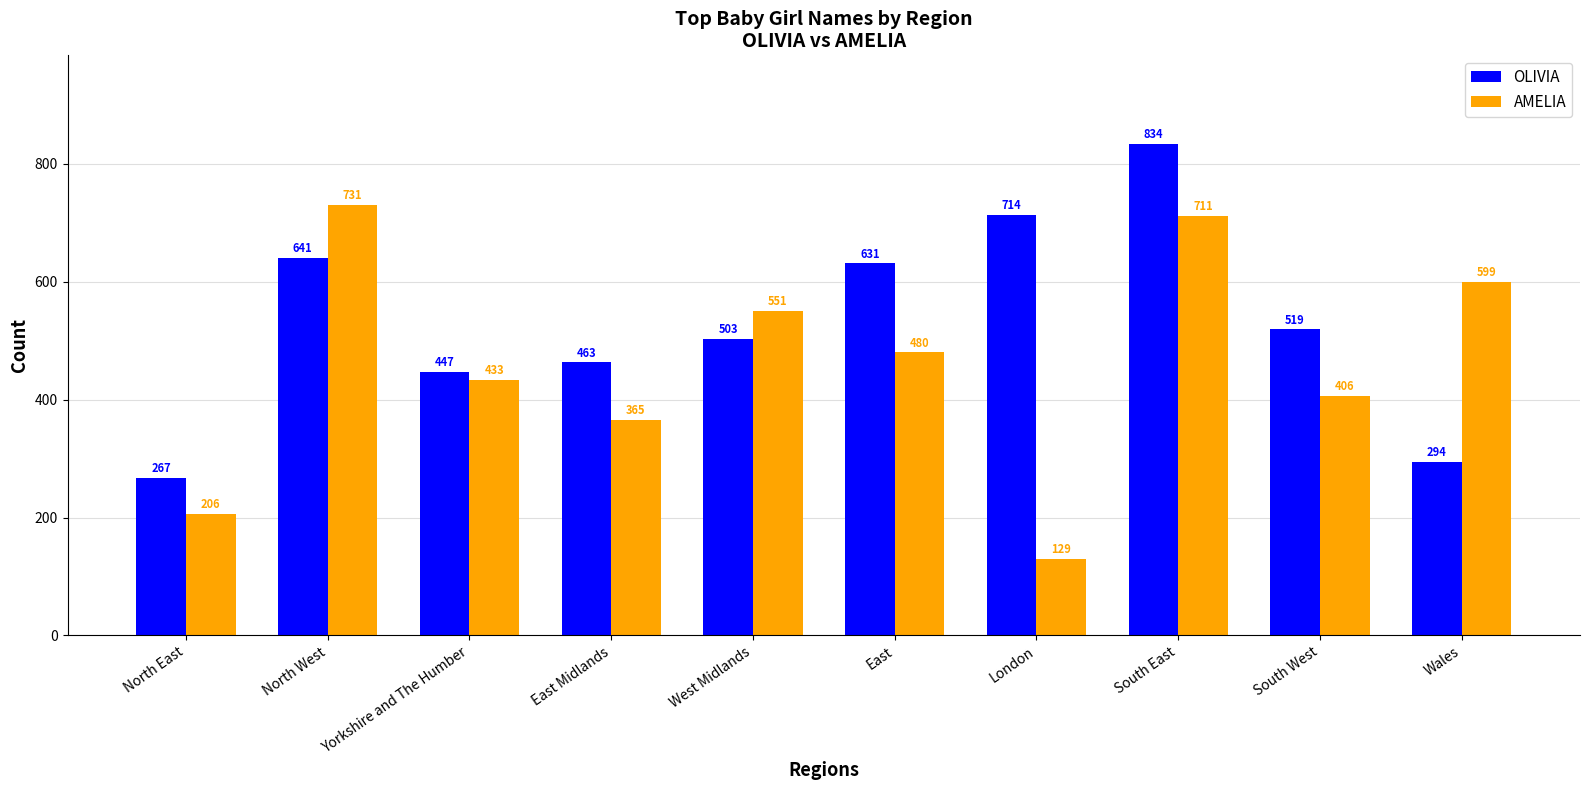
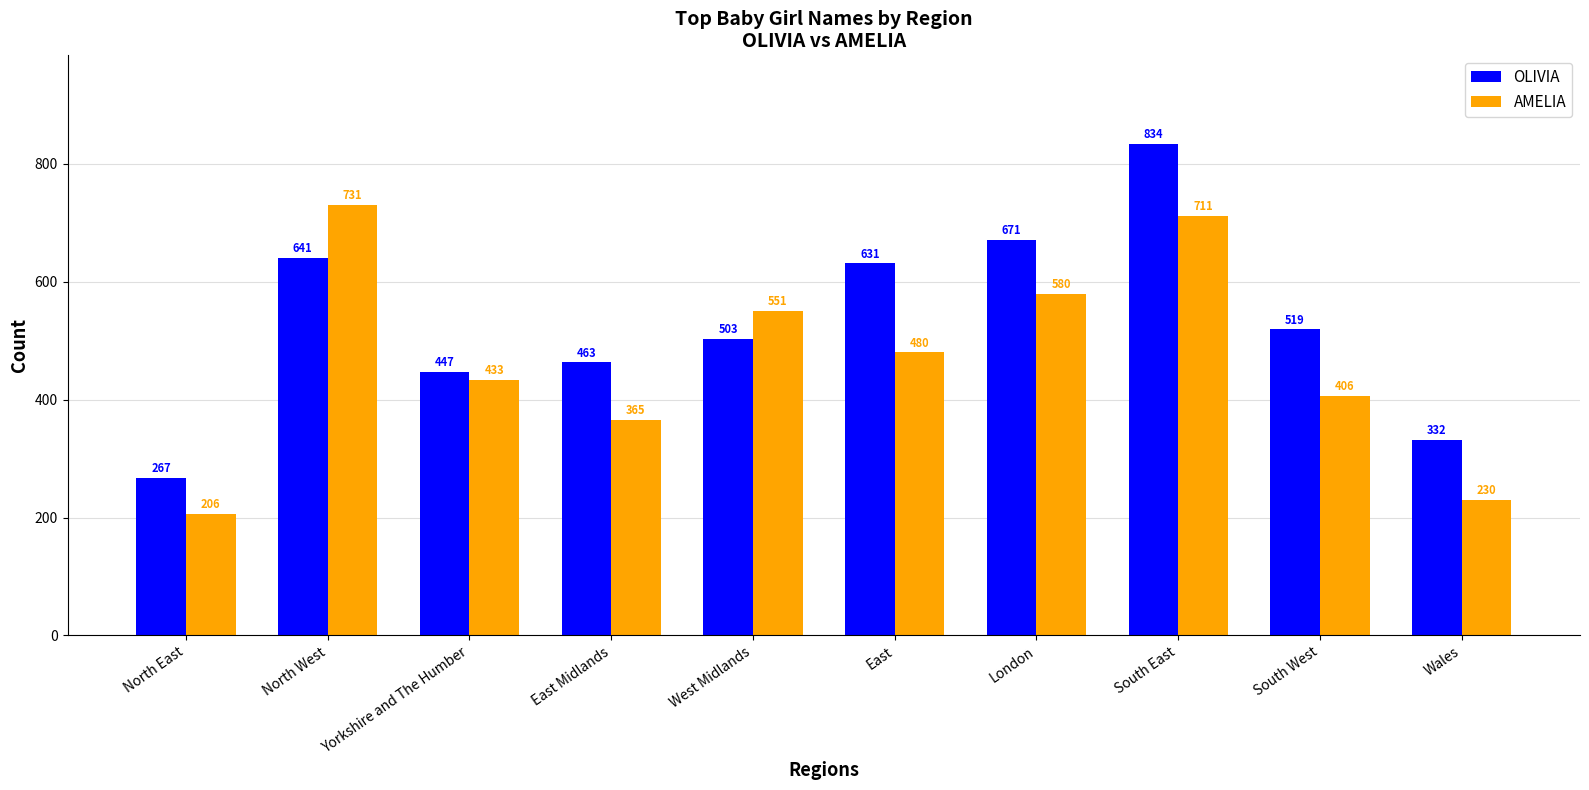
  {
    "OLIVIA": {
      "North East": 267,
      "North West": 641,
      "Yorkshire and The Humber": 447,
      "East Midlands": 463,
      "West Midlands": 503,
      "East": 631,
-     "London": 714,
+     "London": 671,
      "South East": 834,
      "South West": 519,
-     "Wales": 294
+     "Wales": 332
    },
    "AMELIA": {
      "North East": 206,
      "North West": 731,
      "Yorkshire and The Humber": 433,
      "East Midlands": 365,
      "West Midlands": 551,
      "East": 480,
-     "London": 129,
+     "London": 580,
      "South East": 711,
      "South West": 406,
-     "Wales": 599
+     "Wales": 230
    }
  }
